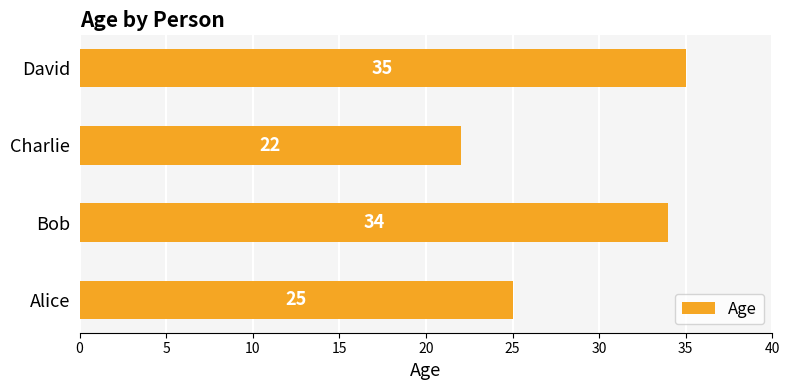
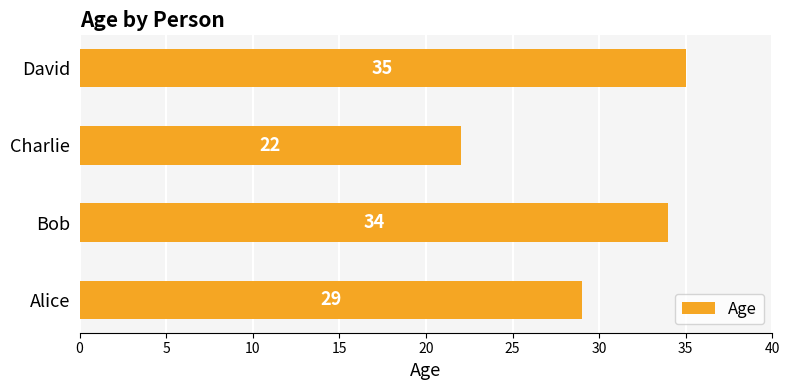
  {
    "David": 35,
    "Charlie": 22,
    "Bob": 34,
-   "Alice": 25
+   "Alice": 29
  }
